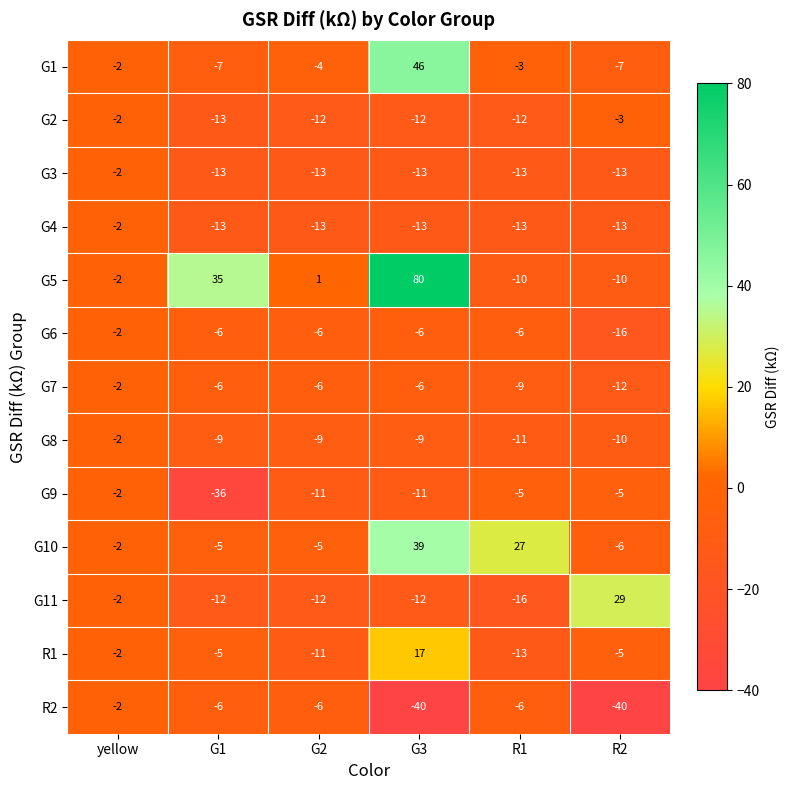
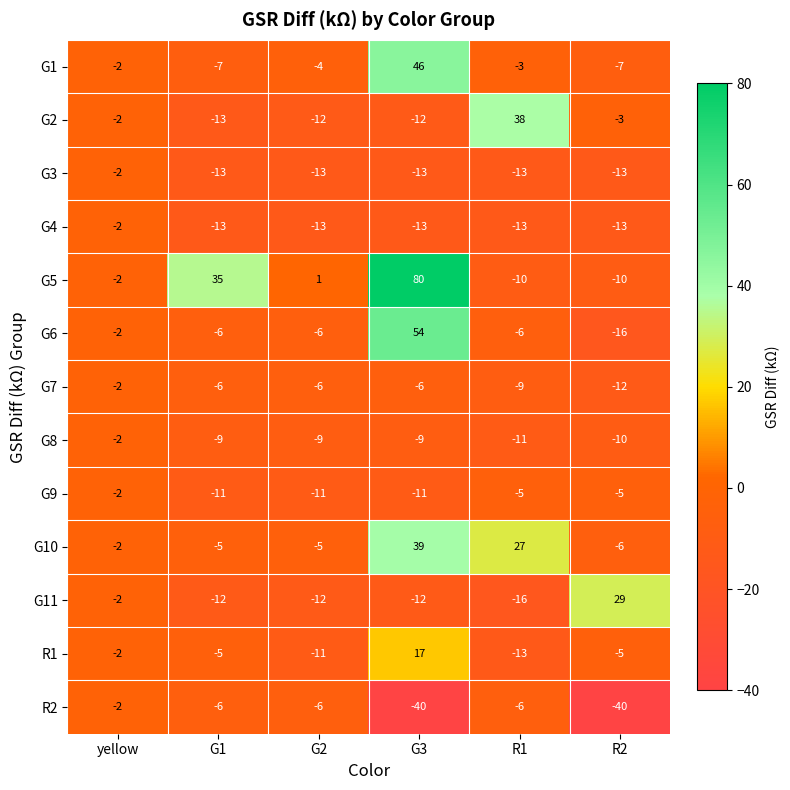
  {
    "G1": {
      "yellow": -2,
      "G1": -7,
      "G2": -4,
      "G3": 46,
      "R1": -3,
      "R2": -7
    },
    "G2": {
      "yellow": -2,
      "G1": -13,
      "G2": -12,
      "G3": -12,
-     "R1": -12,
+     "R1": 38,
      "R2": -3
    },
    "G3": {
      "yellow": -2,
      "G1": -13,
      "G2": -13,
      "G3": -13,
      "R1": -13,
      "R2": -13
    },
    "G4": {
      "yellow": -2,
      "G1": -13,
      "G2": -13,
      "G3": -13,
      "R1": -13,
      "R2": -13
    },
    "G5": {
      "yellow": -2,
      "G1": 35,
      "G2": 1,
      "G3": 80,
      "R1": -10,
      "R2": -10
    },
    "G6": {
      "yellow": -2,
      "G1": -6,
      "G2": -6,
-     "G3": -6,
+     "G3": 54,
      "R1": -6,
      "R2": -16
    },
    "G7": {
      "yellow": -2,
      "G1": -6,
      "G2": -6,
      "G3": -6,
      "R1": -9,
      "R2": -12
    },
    "G8": {
      "yellow": -2,
      "G1": -9,
      "G2": -9,
      "G3": -9,
      "R1": -11,
      "R2": -10
    },
    "G9": {
      "yellow": -2,
-     "G1": -36,
+     "G1": -11,
      "G2": -11,
      "G3": -11,
      "R1": -5,
      "R2": -5
    },
    "G10": {
      "yellow": -2,
      "G1": -5,
      "G2": -5,
      "G3": 39,
      "R1": 27,
      "R2": -6
    },
    "G11": {
      "yellow": -2,
      "G1": -12,
      "G2": -12,
      "G3": -12,
      "R1": -16,
      "R2": 29
    },
    "R1": {
      "yellow": -2,
      "G1": -5,
      "G2": -11,
      "G3": 17,
      "R1": -13,
      "R2": -5
    },
    "R2": {
      "yellow": -2,
      "G1": -6,
      "G2": -6,
      "G3": -40,
      "R1": -6,
      "R2": -40
    }
  }
